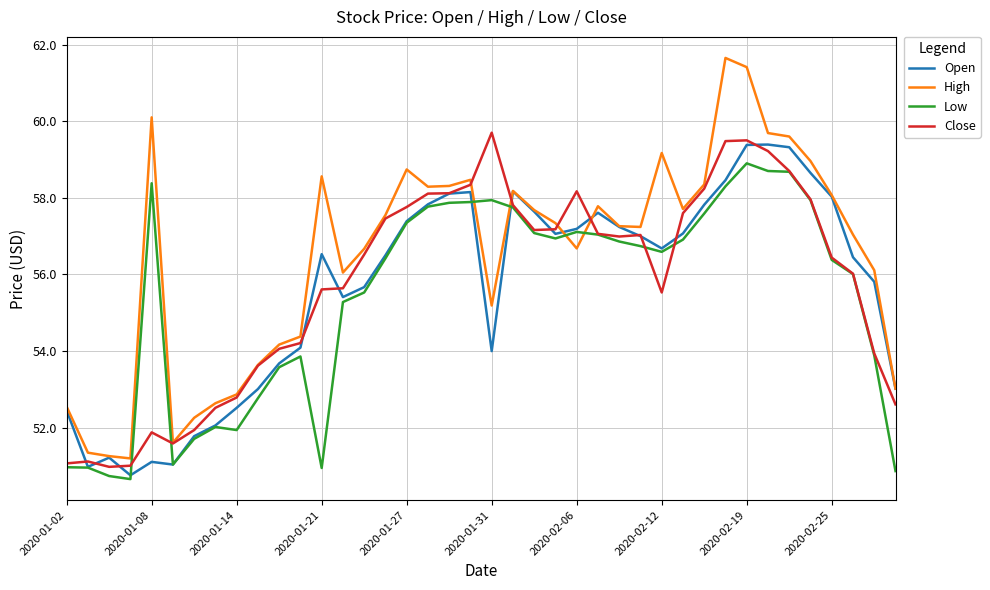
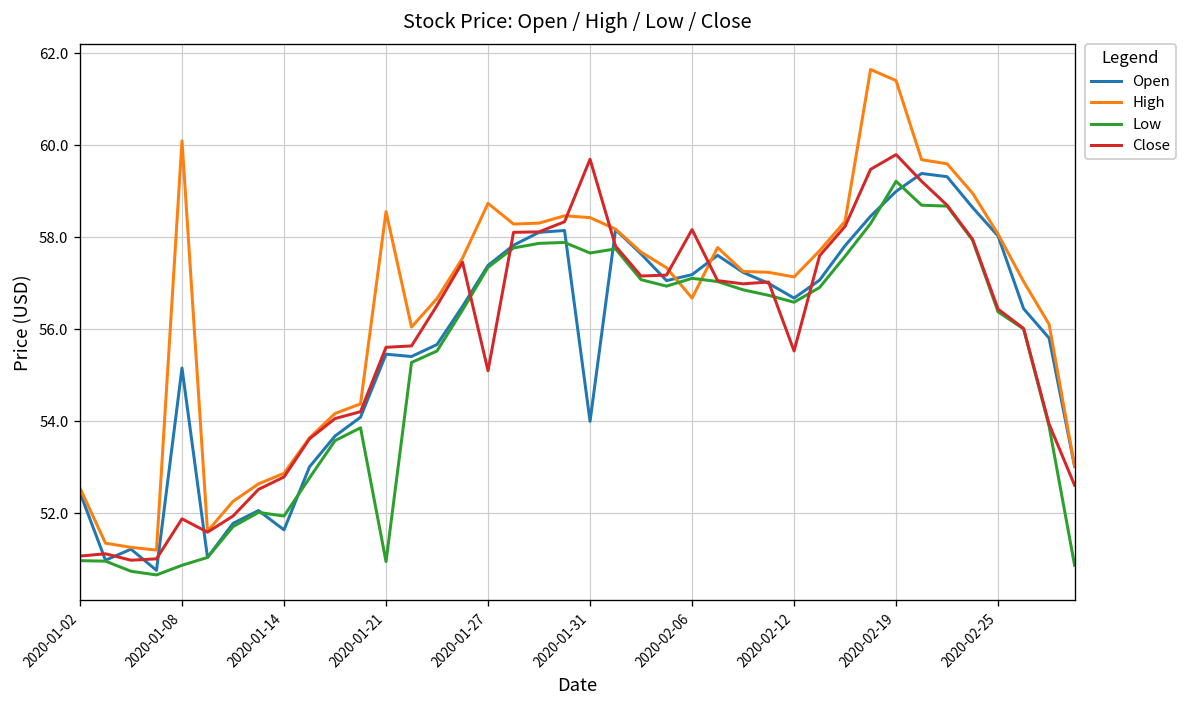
  {
    "Open": {
      "2020-01-02": 52.5,
-     "2020-01-08": 51.1,
-     "2020-01-14": 52.5,
-     "2020-01-21": 56.5,
+     "2020-01-08": 55.2,
+     "2020-01-14": 51.6,
+     "2020-01-21": 55.5,
      "2020-01-31": 54.0,
      "2020-02-06": 57.2,
      "2020-02-12": 56.7,
-     "2020-02-19": 59.4
+     "2020-02-19": 59.0
    },
    "High": {
      "2020-01-02": 52.6,
      "2020-01-08": 60.1,
      "2020-01-14": 52.9,
      "2020-01-21": 58.6,
      "2020-01-27": 58.7,
-     "2020-01-31": 55.2,
+     "2020-01-31": 58.4,
      "2020-02-06": 56.7,
-     "2020-02-12": 59.2,
+     "2020-02-12": 57.1,
      "2020-02-19": 61.4
    },
    "Low": {
      "2020-01-02": 51.0,
-     "2020-01-08": 58.4,
+     "2020-01-08": 50.9,
      "2020-01-14": 51.9,
      "2020-01-21": 51.0,
-     "2020-01-31": 57.9,
+     "2020-01-31": 57.7,
      "2020-02-06": 57.1,
      "2020-02-12": 56.6,
-     "2020-02-19": 58.9
+     "2020-02-19": 59.2
    },
    "Close": {
      "2020-01-02": 51.1,
      "2020-01-08": 51.9,
      "2020-01-14": 52.8,
      "2020-01-21": 55.6,
-     "2020-01-27": 57.8,
+     "2020-01-27": 55.1,
      "2020-01-31": 59.7,
      "2020-02-06": 58.2,
      "2020-02-12": 55.5,
-     "2020-02-19": 59.5
+     "2020-02-19": 59.8
    }
  }
